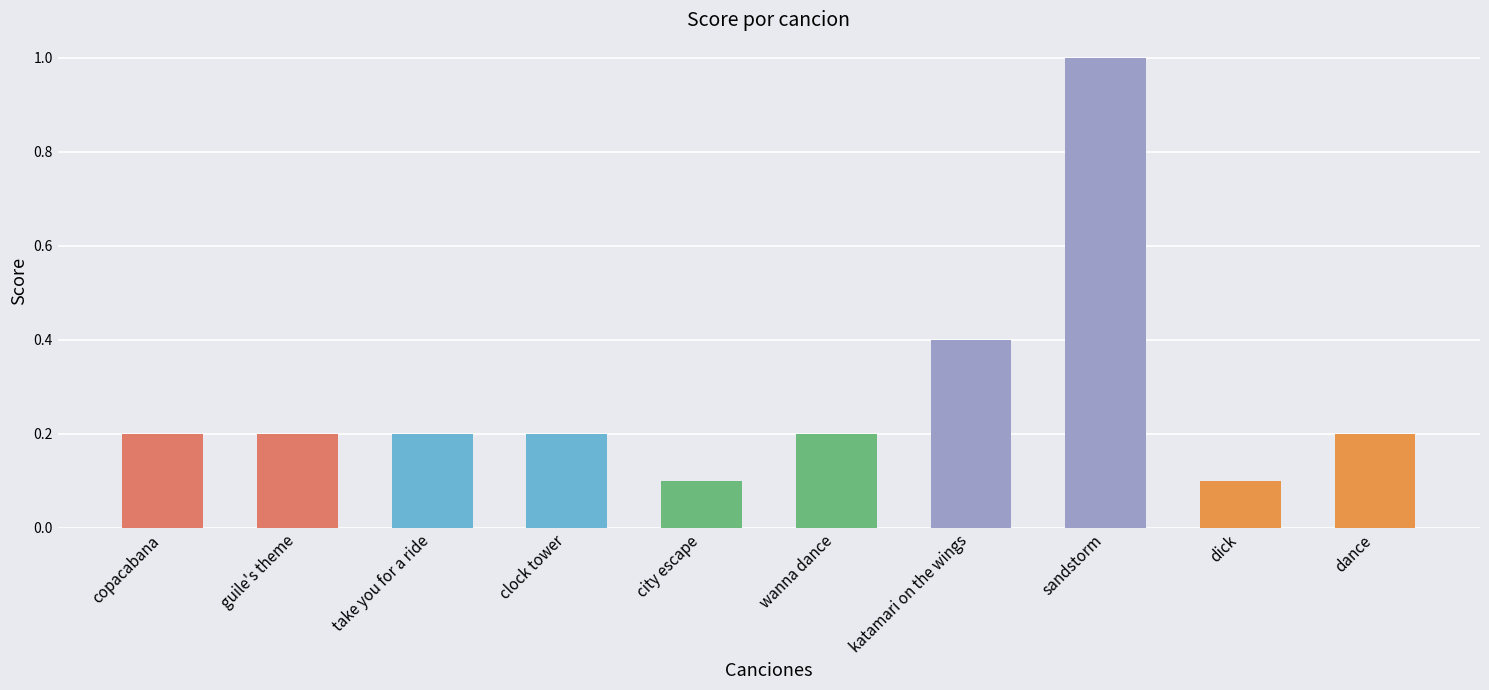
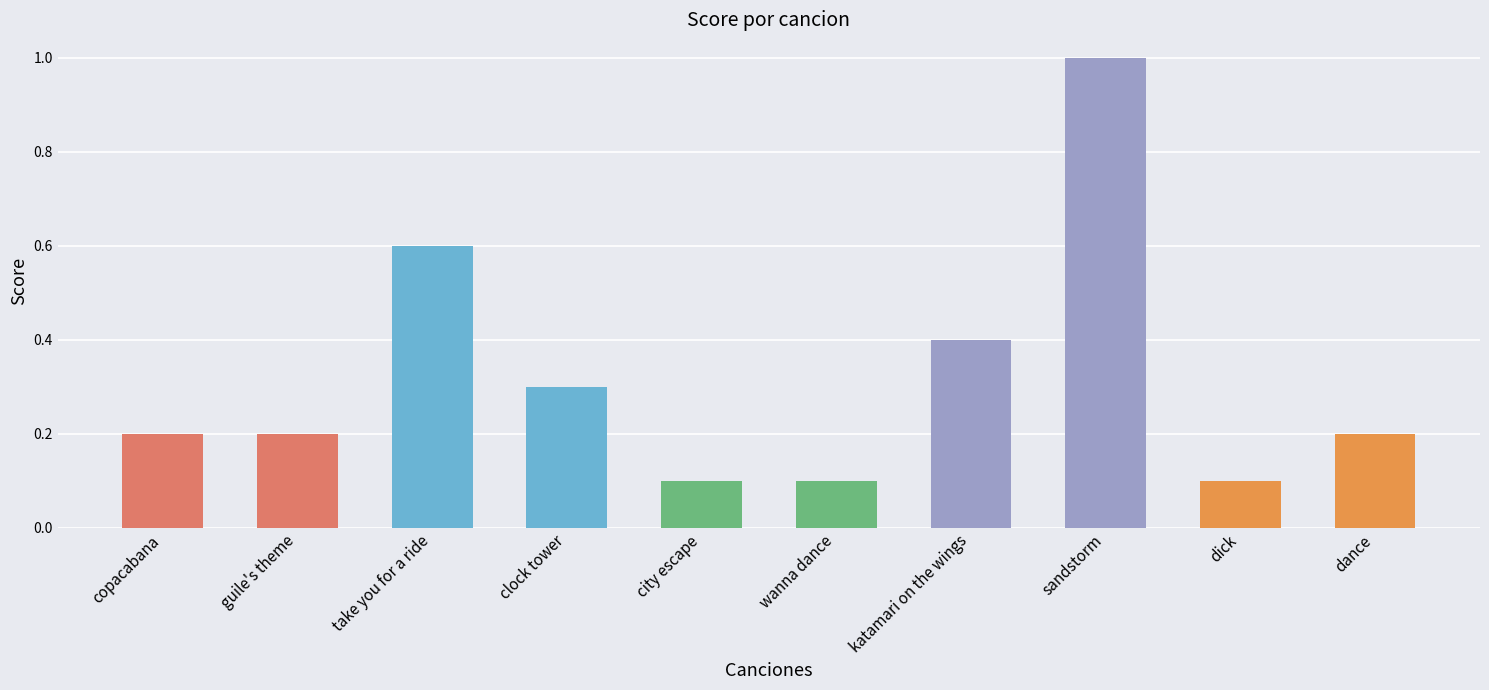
  {
    "copacabana": 0.2,
    "guile's theme": 0.2,
-   "take you for a ride": 0.2,
-   "clock tower": 0.2,
+   "take you for a ride": 0.6,
+   "clock tower": 0.3,
    "city escape": 0.1,
-   "wanna dance": 0.2,
+   "wanna dance": 0.1,
    "katamari on the wings": 0.4,
    "sandstorm": 1.0,
    "dick": 0.1,
    "dance": 0.2
  }
